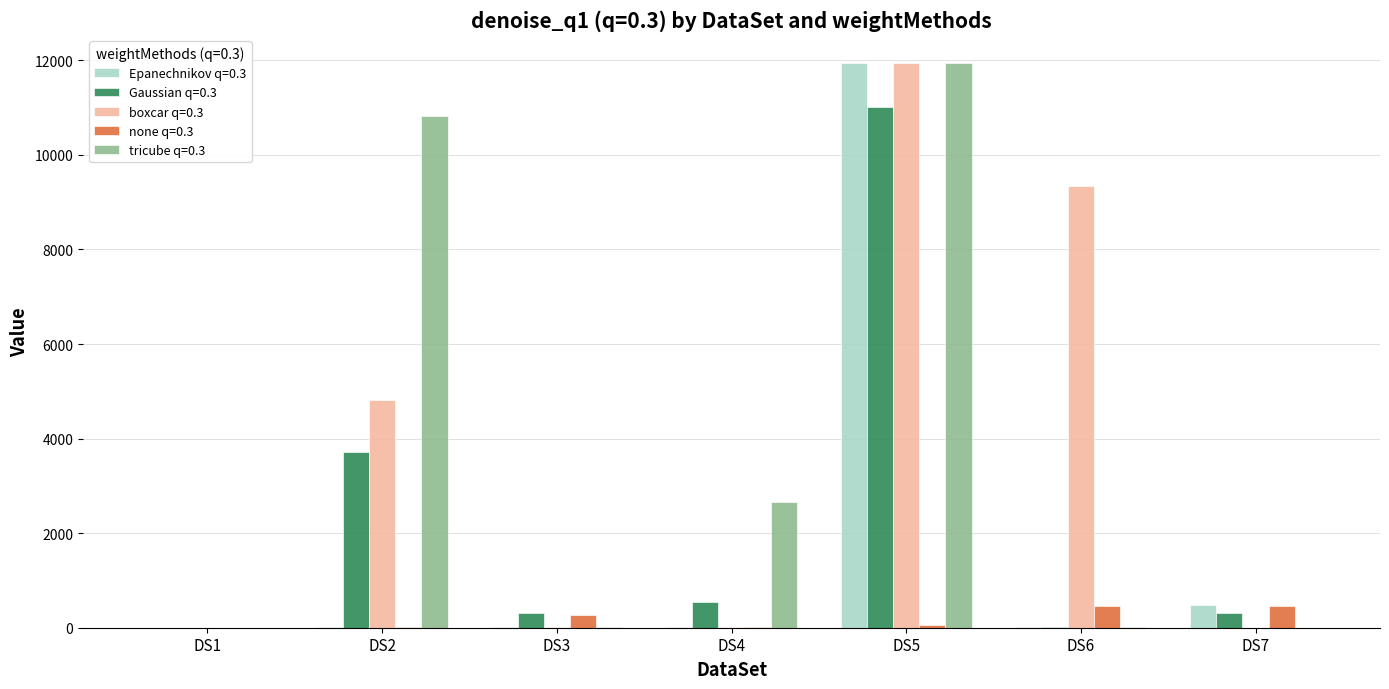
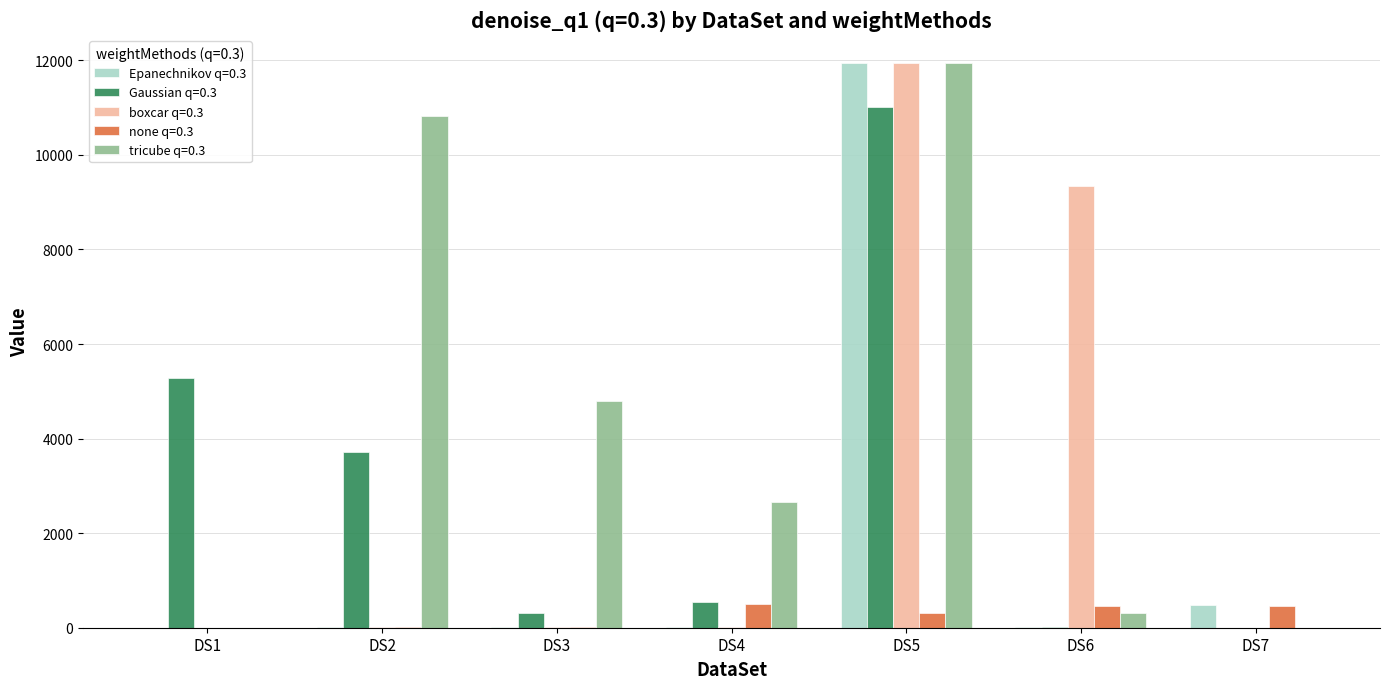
  {
    "Epanechnikov q=0.3": {
      "DS5": 11900,
      "DS7": 500
    },
    "Gaussian q=0.3": {
-     "DS1": 0,
+     "DS1": 5300,
      "DS2": 3700,
      "DS3": 300,
      "DS4": 600,
      "DS5": 11000,
-     "DS7": 300
+     "DS7": 0
    },
    "boxcar q=0.3": {
-     "DS2": 4800,
+     "DS2": 0,
      "DS5": 11900,
      "DS6": 9400
    },
    "none q=0.3": {
-     "DS3": 300,
-     "DS4": 0,
-     "DS5": 100,
+     "DS3": 0,
+     "DS4": 500,
+     "DS5": 300,
      "DS6": 500,
      "DS7": 500
    },
    "tricube q=0.3": {
      "DS2": 10800,
-     "DS3": 0,
+     "DS3": 4800,
      "DS4": 2700,
      "DS5": 11900,
-     "DS6": 0
+     "DS6": 300
    }
  }
